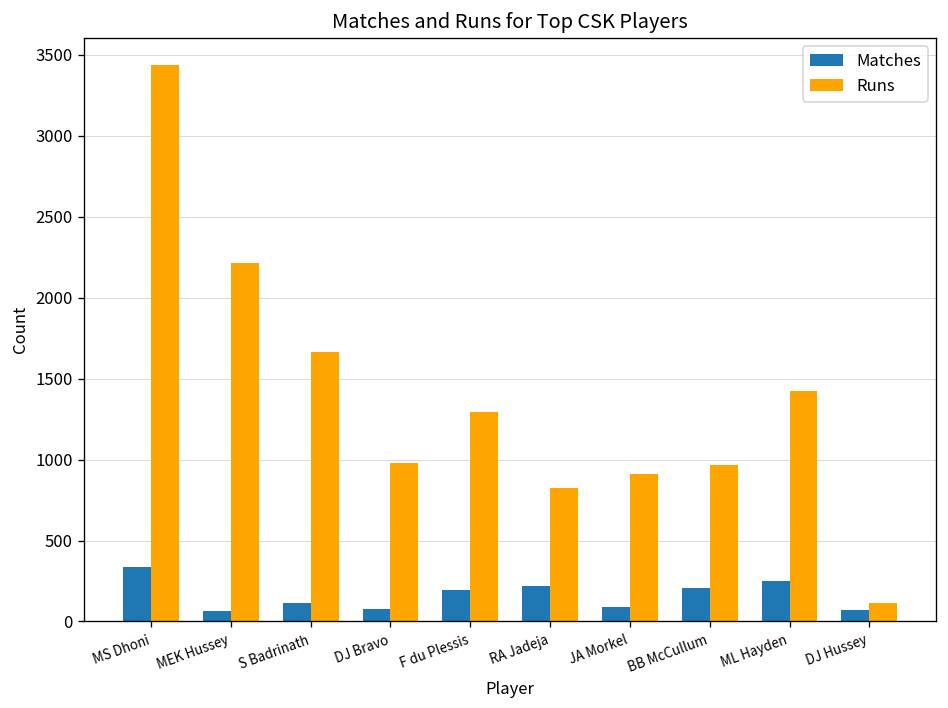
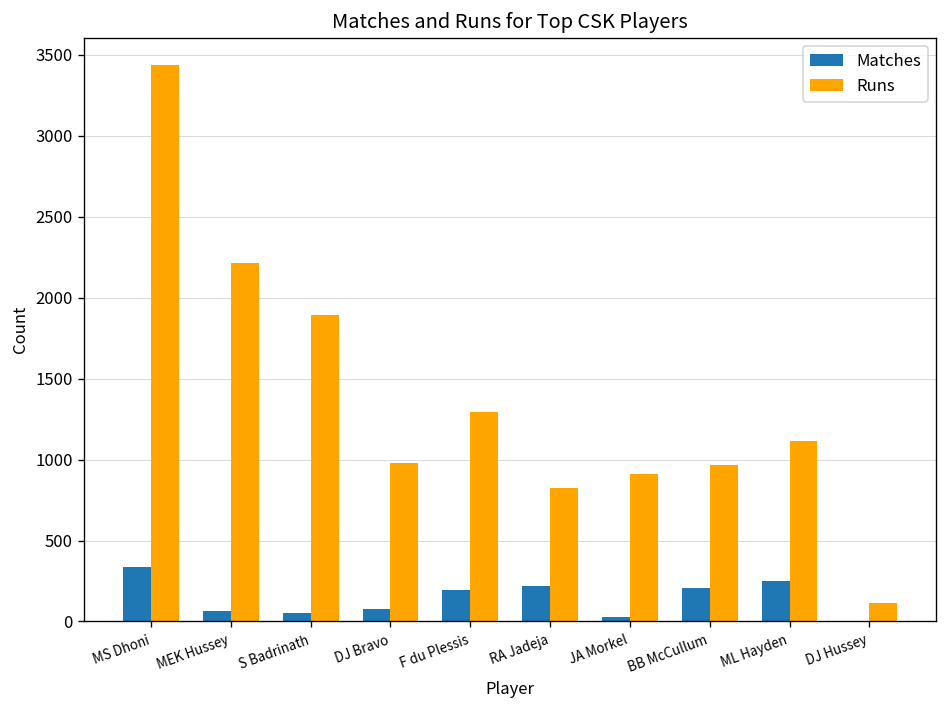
  {
    "Matches": {
      "MS Dhoni": 340,
      "MEK Hussey": 60,
-     "S Badrinath": 110,
+     "S Badrinath": 50,
      "DJ Bravo": 80,
      "F du Plessis": 200,
      "RA Jadeja": 220,
-     "JA Morkel": 90,
+     "JA Morkel": 30,
      "BB McCullum": 200,
      "ML Hayden": 250,
-     "DJ Hussey": 70
+     "DJ Hussey": 10
    },
    "Runs": {
      "MS Dhoni": 3440,
      "MEK Hussey": 2210,
-     "S Badrinath": 1670,
+     "S Badrinath": 1890,
      "DJ Bravo": 980,
      "F du Plessis": 1290,
      "RA Jadeja": 830,
      "JA Morkel": 910,
      "BB McCullum": 970,
-     "ML Hayden": 1430,
+     "ML Hayden": 1120,
      "DJ Hussey": 120
    }
  }
